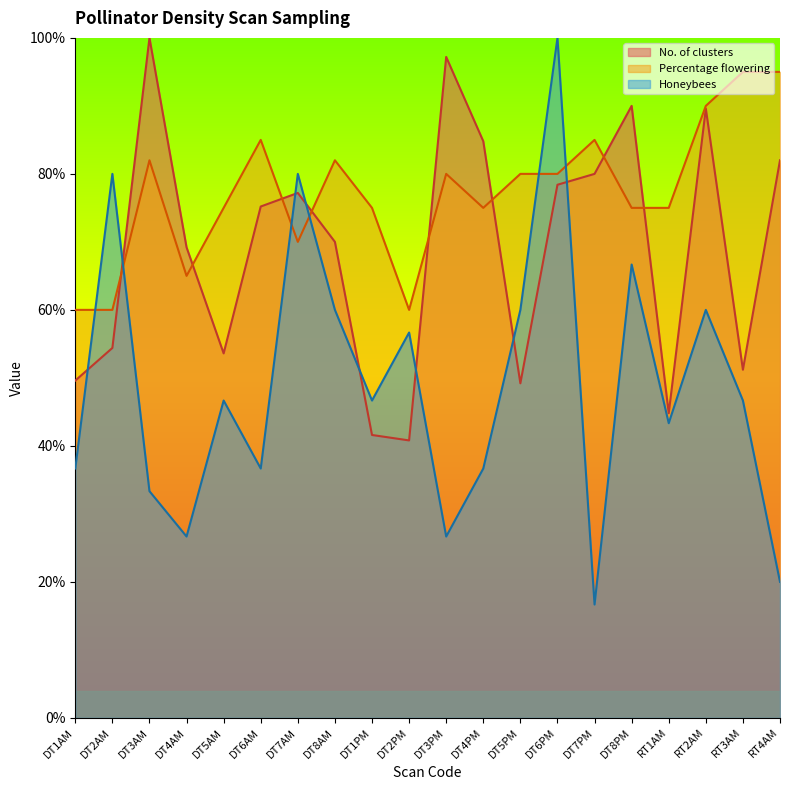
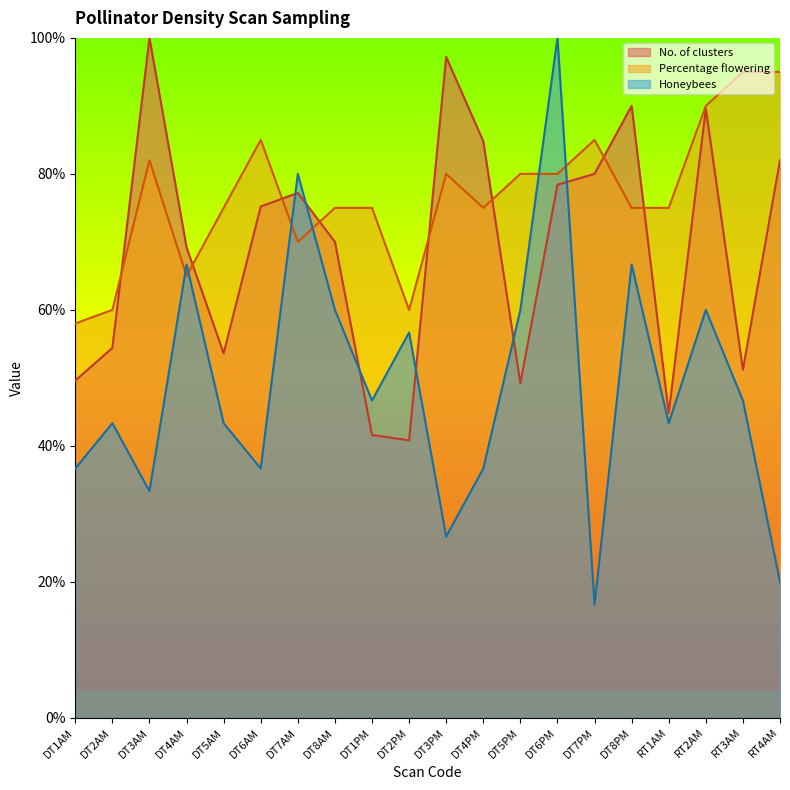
  {
    "No. of clusters": {
      "DT1AM": "50%",
      "DT2AM": "54%",
      "DT3AM": "100%",
      "DT4AM": "69%",
      "DT5AM": "54%",
      "DT6AM": "75%",
      "DT7AM": "77%",
      "DT8AM": "70%",
      "DT1PM": "42%",
      "DT2PM": "41%",
      "DT3PM": "97%",
      "DT4PM": "85%",
      "DT5PM": "49%",
      "DT6PM": "78%",
      "DT7PM": "80%",
      "DT8PM": "90%",
      "RT1AM": "45%",
      "RT2AM": "90%",
      "RT3AM": "51%",
      "RT4AM": "82%"
    },
    "Percentage flowering": {
-     "DT1AM": "60%",
+     "DT1AM": "58%",
      "DT2AM": "60%",
      "DT3AM": "82%",
      "DT4AM": "65%",
      "DT5AM": "75%",
      "DT6AM": "85%",
      "DT7AM": "70%",
-     "DT8AM": "82%",
+     "DT8AM": "75%",
      "DT1PM": "75%",
      "DT2PM": "60%",
      "DT3PM": "80%",
      "DT4PM": "75%",
      "DT5PM": "80%",
      "DT6PM": "80%",
      "DT7PM": "85%",
      "DT8PM": "75%",
      "RT1AM": "75%",
      "RT2AM": "90%",
      "RT4AM": "95%"
    },
    "Honeybees": {
      "DT1AM": "37%",
-     "DT2AM": "80%",
+     "DT2AM": "43%",
      "DT3AM": "33%",
-     "DT4AM": "27%",
-     "DT5AM": "47%",
+     "DT4AM": "67%",
+     "DT5AM": "43%",
      "DT6AM": "37%",
      "DT7AM": "80%",
      "DT8AM": "60%",
      "DT1PM": "47%",
      "DT2PM": "57%",
      "DT3PM": "27%",
      "DT4PM": "37%",
      "DT5PM": "60%",
      "DT6PM": "100%",
      "DT7PM": "17%",
      "DT8PM": "67%",
      "RT1AM": "43%",
      "RT2AM": "60%",
      "RT3AM": "47%",
      "RT4AM": "20%"
    }
  }
